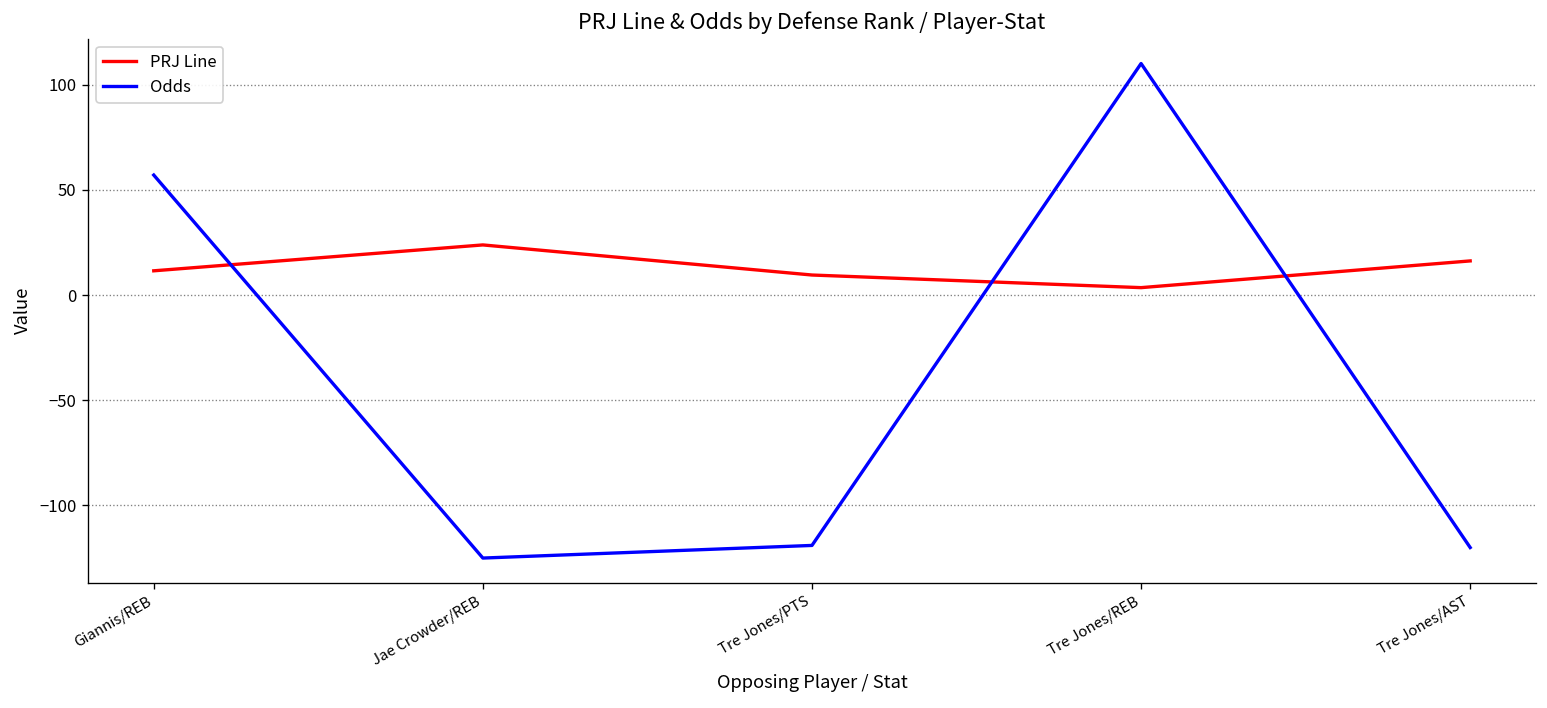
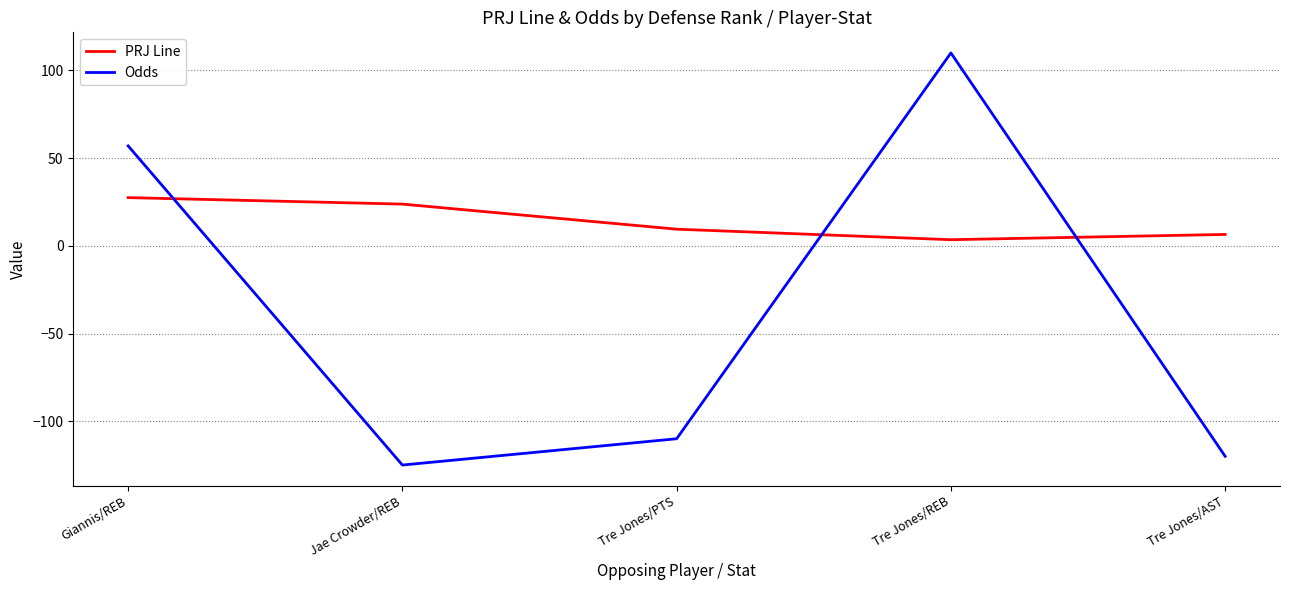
  {
    "PRJ Line": {
-     "Giannis/REB": 12,
+     "Giannis/REB": 28,
      "Jae Crowder/REB": 24,
      "Tre Jones/PTS": 10,
      "Tre Jones/REB": 4,
-     "Tre Jones/AST": 16
+     "Tre Jones/AST": 7
    },
    "Odds": {
      "Giannis/REB": 57,
      "Jae Crowder/REB": -125,
-     "Tre Jones/PTS": -119,
+     "Tre Jones/PTS": -110,
      "Tre Jones/REB": 110,
      "Tre Jones/AST": -120
    }
  }
